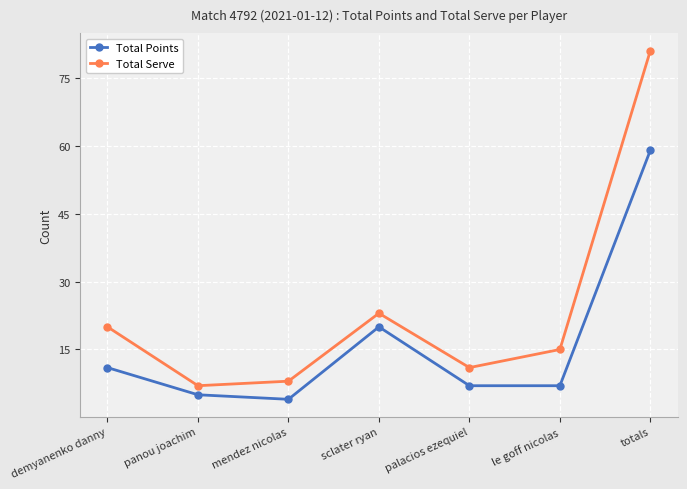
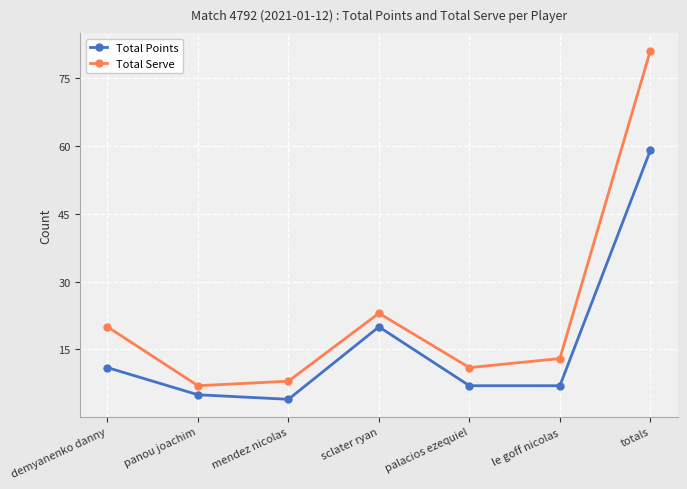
  {
    "Total Points": {
      "demyanenko danny": 11,
      "panou joachim": 5,
      "mendez nicolas": 4,
      "sclater ryan": 20,
      "palacios ezequiel": 7,
      "le goff nicolas": 7,
      "totals": 59
    },
    "Total Serve": {
      "demyanenko danny": 20,
      "panou joachim": 7,
      "mendez nicolas": 8,
      "sclater ryan": 23,
      "palacios ezequiel": 11,
-     "le goff nicolas": 15,
+     "le goff nicolas": 13,
      "totals": 81
    }
  }
